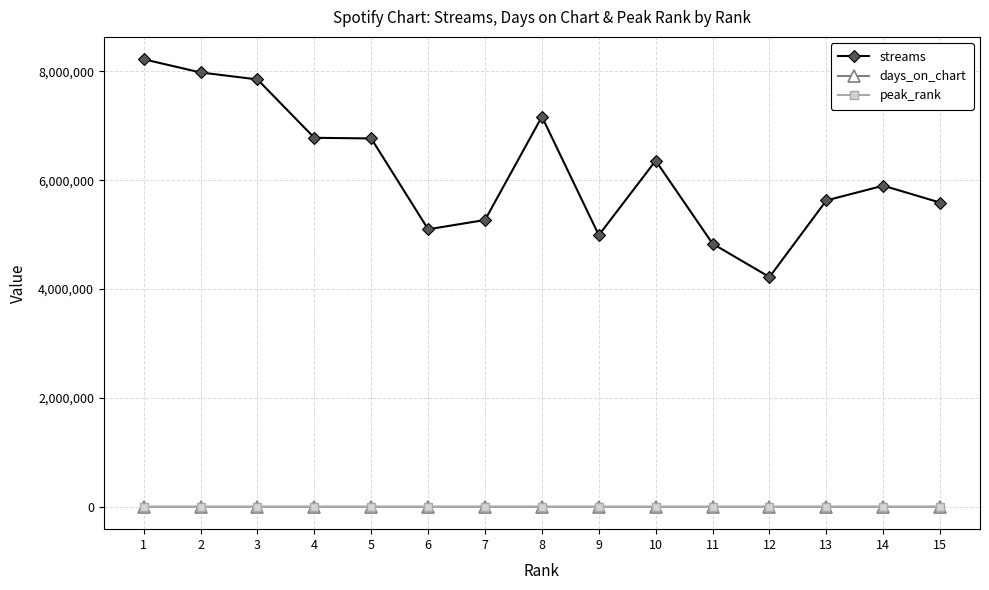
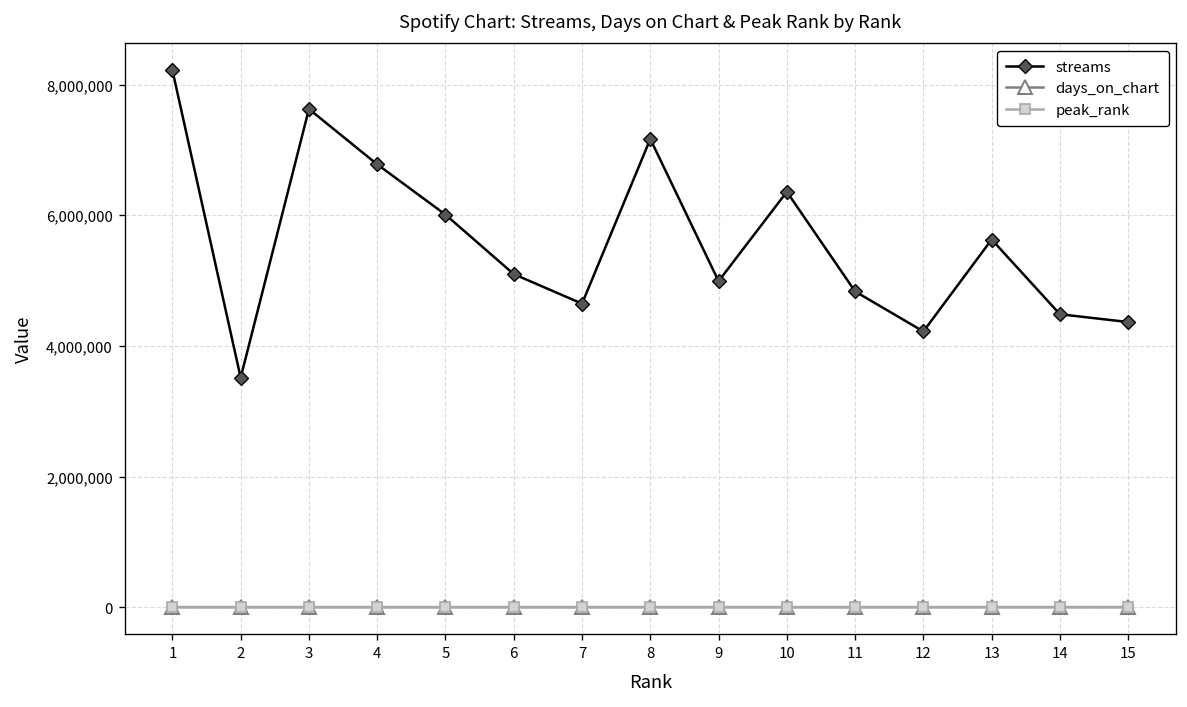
  {
    "streams": {
      "1": "8,200,000",
-     "2": "8,000,000",
-     "3": "7,900,000",
+     "2": "3,500,000",
+     "3": "7,600,000",
      "4": "6,800,000",
-     "5": "6,800,000",
+     "5": "6,000,000",
      "6": "5,100,000",
-     "7": "5,300,000",
+     "7": "4,600,000",
      "8": "7,200,000",
      "9": "5,000,000",
      "10": "6,400,000",
      "11": "4,800,000",
      "12": "4,200,000",
      "13": "5,600,000",
-     "14": "5,900,000",
-     "15": "5,600,000"
+     "14": "4,500,000",
+     "15": "4,400,000"
    },
    "peak_rank": {
      "1": "0",
      "2": "0",
      "3": "0",
      "4": "0",
      "5": "0",
      "6": "0",
      "7": "0",
      "8": "0",
      "9": "0",
      "10": "0",
      "11": "0",
      "12": "0",
      "13": "0",
      "14": "0",
      "15": "0"
    }
  }
